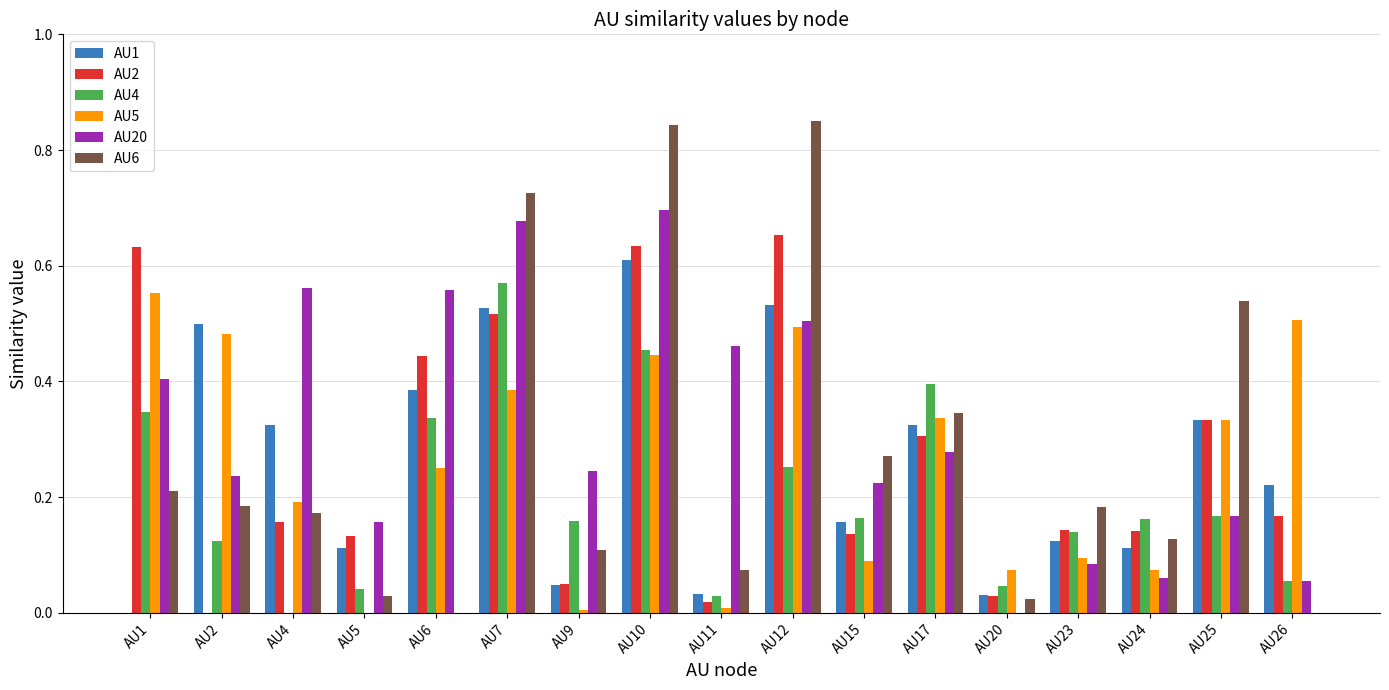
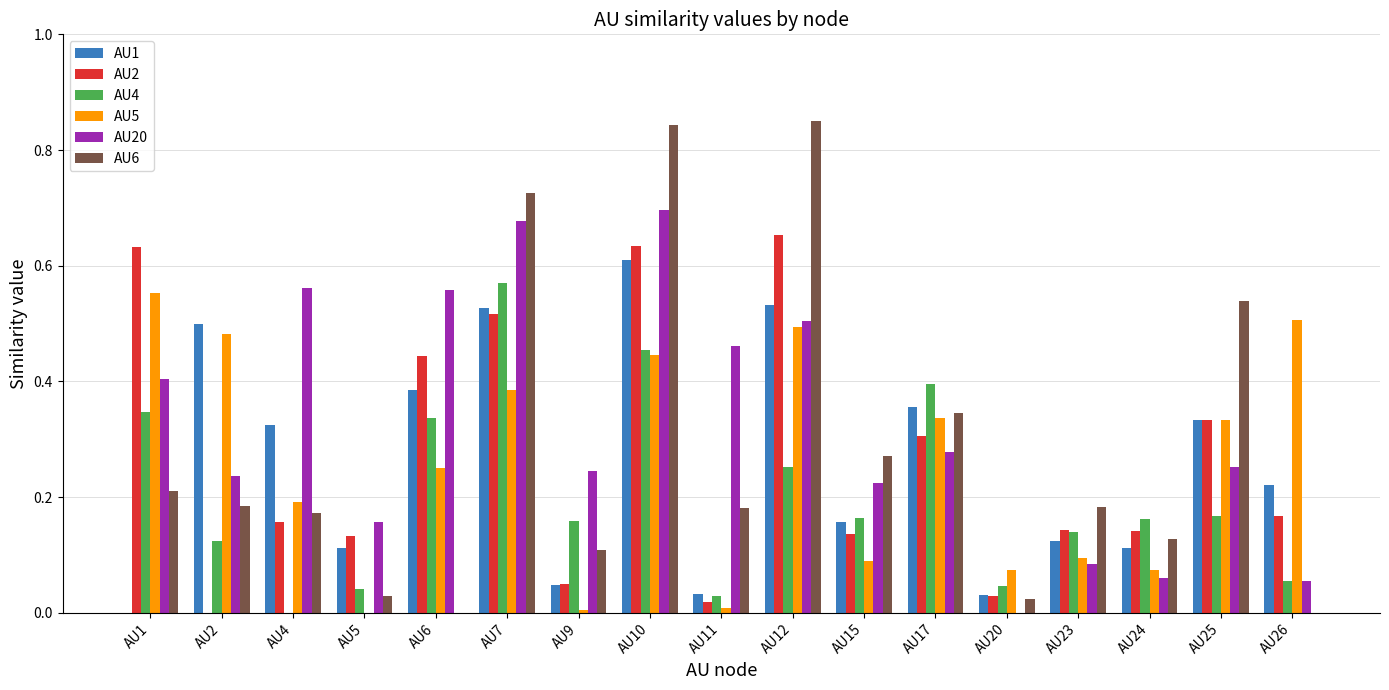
  {
    "AU1": {
      "AU1": 0.00,
      "AU2": 0.50,
      "AU4": 0.32,
      "AU5": 0.11,
      "AU6": 0.38,
      "AU7": 0.53,
      "AU9": 0.05,
      "AU10": 0.61,
      "AU11": 0.03,
      "AU12": 0.53,
      "AU15": 0.16,
-     "AU17": 0.33,
+     "AU17": 0.36,
      "AU20": 0.03,
      "AU23": 0.12,
      "AU24": 0.11,
      "AU25": 0.33,
      "AU26": 0.22
    },
    "AU2": {
      "AU1": 0.63,
      "AU2": 0.00,
      "AU4": 0.16,
      "AU5": 0.13,
      "AU6": 0.44,
      "AU7": 0.52,
      "AU9": 0.05,
      "AU10": 0.63,
      "AU11": 0.02,
      "AU12": 0.65,
      "AU15": 0.14,
      "AU17": 0.31,
      "AU20": 0.03,
      "AU23": 0.14,
      "AU24": 0.14,
      "AU25": 0.33,
      "AU26": 0.17
    },
    "AU4": {
      "AU1": 0.35,
      "AU2": 0.12,
      "AU4": 0.00,
      "AU5": 0.04,
      "AU6": 0.34,
      "AU7": 0.57,
      "AU9": 0.16,
      "AU10": 0.45,
      "AU11": 0.03,
      "AU12": 0.25,
      "AU15": 0.16,
      "AU17": 0.40,
      "AU20": 0.05,
      "AU23": 0.14,
      "AU24": 0.16,
      "AU25": 0.17,
      "AU26": 0.06
    },
    "AU5": {
      "AU1": 0.55,
      "AU2": 0.48,
      "AU4": 0.19,
      "AU5": 0.00,
      "AU6": 0.25,
      "AU7": 0.38,
      "AU10": 0.45,
      "AU11": 0.01,
      "AU12": 0.49,
      "AU15": 0.09,
      "AU17": 0.34,
      "AU20": 0.07,
      "AU23": 0.10,
      "AU24": 0.07,
      "AU25": 0.33,
      "AU26": 0.51
    },
    "AU20": {
      "AU1": 0.40,
      "AU2": 0.24,
      "AU4": 0.56,
      "AU5": 0.16,
      "AU6": 0.56,
      "AU7": 0.68,
      "AU9": 0.25,
      "AU10": 0.70,
      "AU11": 0.46,
      "AU12": 0.51,
      "AU15": 0.22,
      "AU17": 0.28,
      "AU20": 0.00,
      "AU23": 0.08,
      "AU24": 0.06,
-     "AU25": 0.17,
+     "AU25": 0.25,
      "AU26": 0.06
    },
    "AU6": {
      "AU1": 0.21,
      "AU2": 0.18,
      "AU4": 0.17,
      "AU5": 0.03,
      "AU6": 0.00,
      "AU7": 0.73,
      "AU9": 0.11,
      "AU10": 0.84,
-     "AU11": 0.07,
+     "AU11": 0.18,
      "AU12": 0.85,
      "AU15": 0.27,
      "AU17": 0.35,
      "AU20": 0.02,
      "AU23": 0.18,
      "AU24": 0.13,
      "AU25": 0.54,
      "AU26": 0.00
    }
  }
